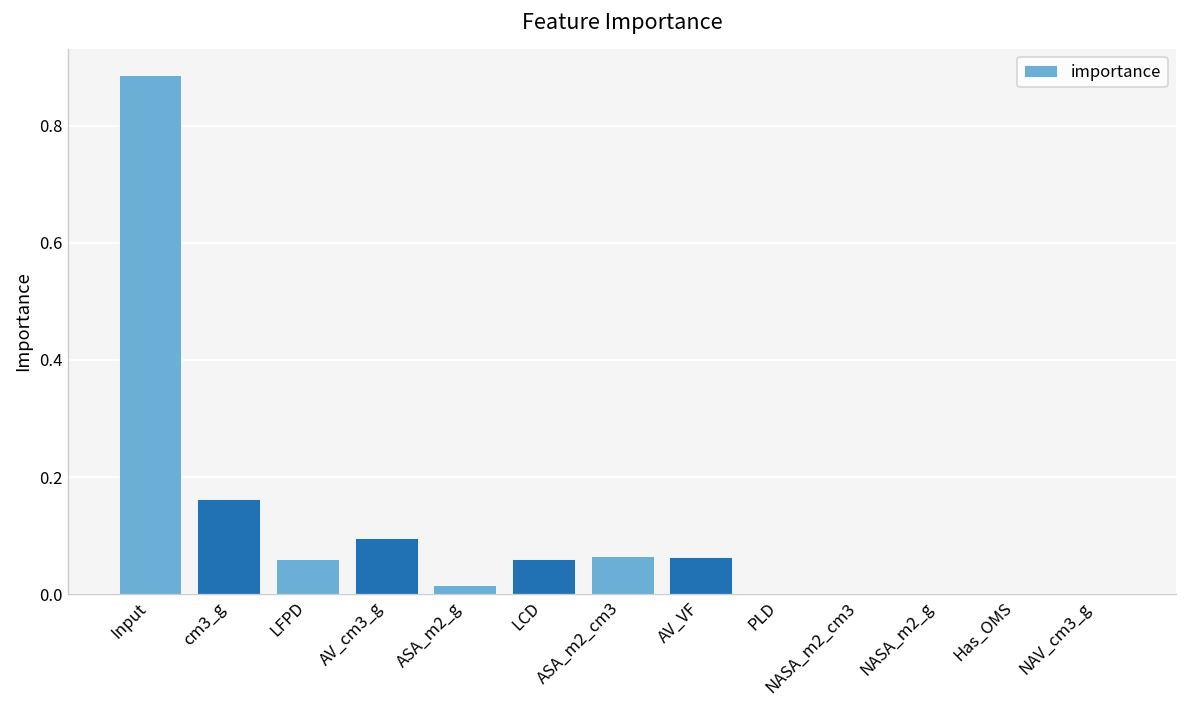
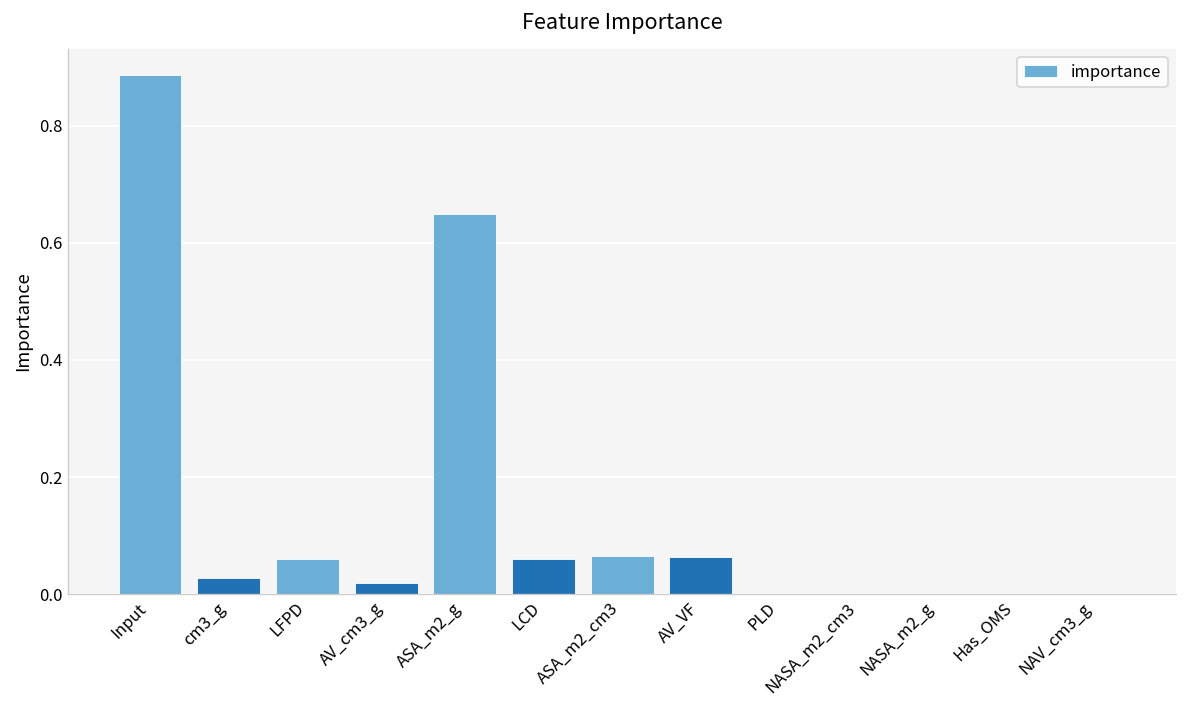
  {
    "Input": 0.89,
-   "cm3_g": 0.16,
+   "cm3_g": 0.03,
    "LFPD": 0.06,
-   "AV_cm3_g": 0.10,
-   "ASA_m2_g": 0.02,
+   "AV_cm3_g": 0.02,
+   "ASA_m2_g": 0.65,
    "LCD": 0.06,
    "ASA_m2_cm3": 0.07,
    "AV_VF": 0.06
  }
